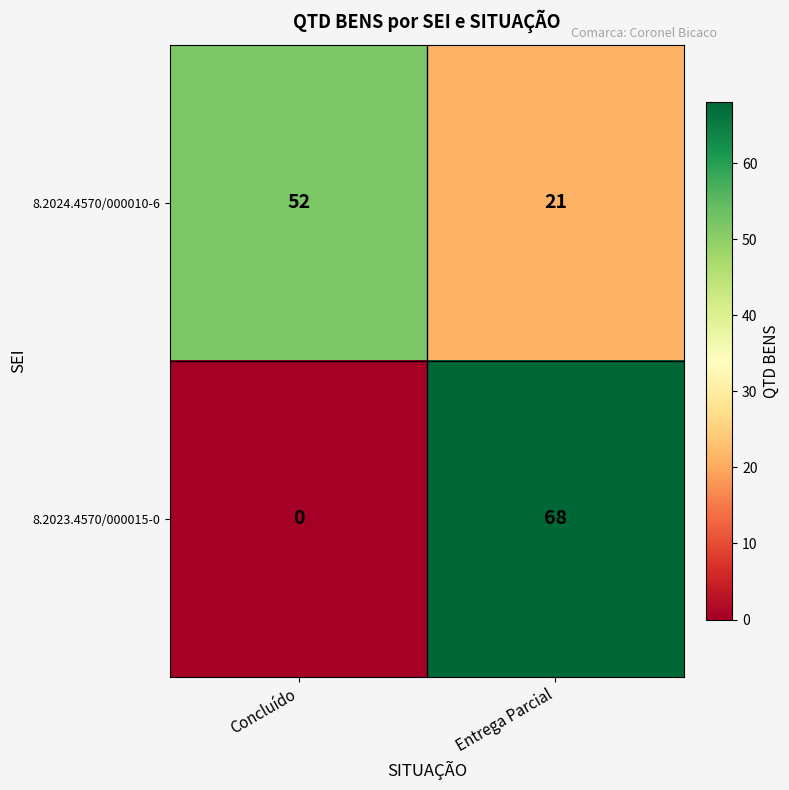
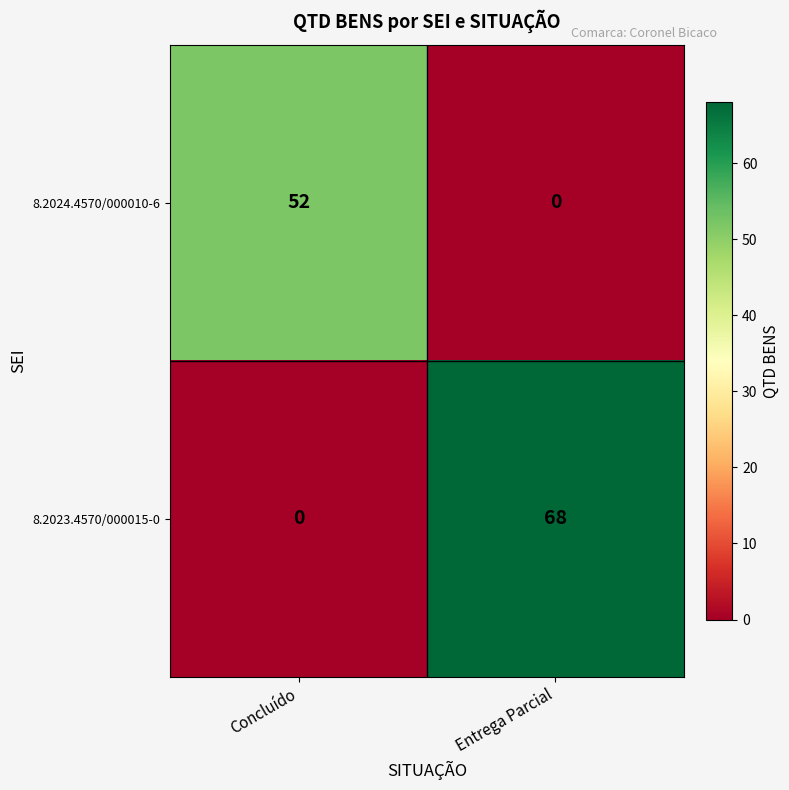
  {
    "8.2024.4570/000010-6": {
      "Concluído": 52,
-     "Entrega Parcial": 21
+     "Entrega Parcial": 0
    },
    "8.2023.4570/000015-0": {
      "Concluído": 0,
      "Entrega Parcial": 68
    }
  }
